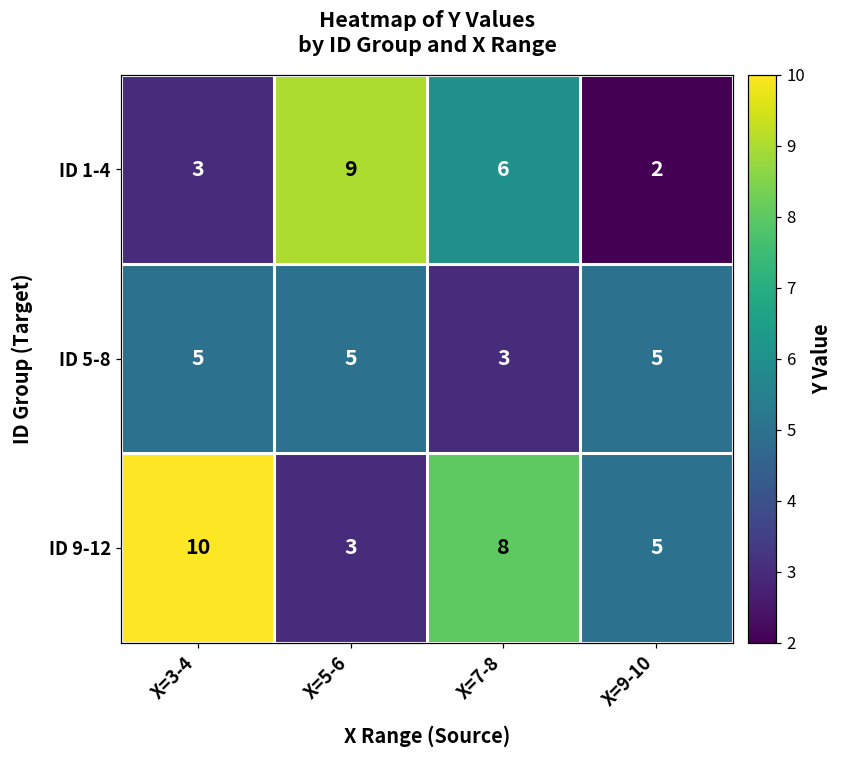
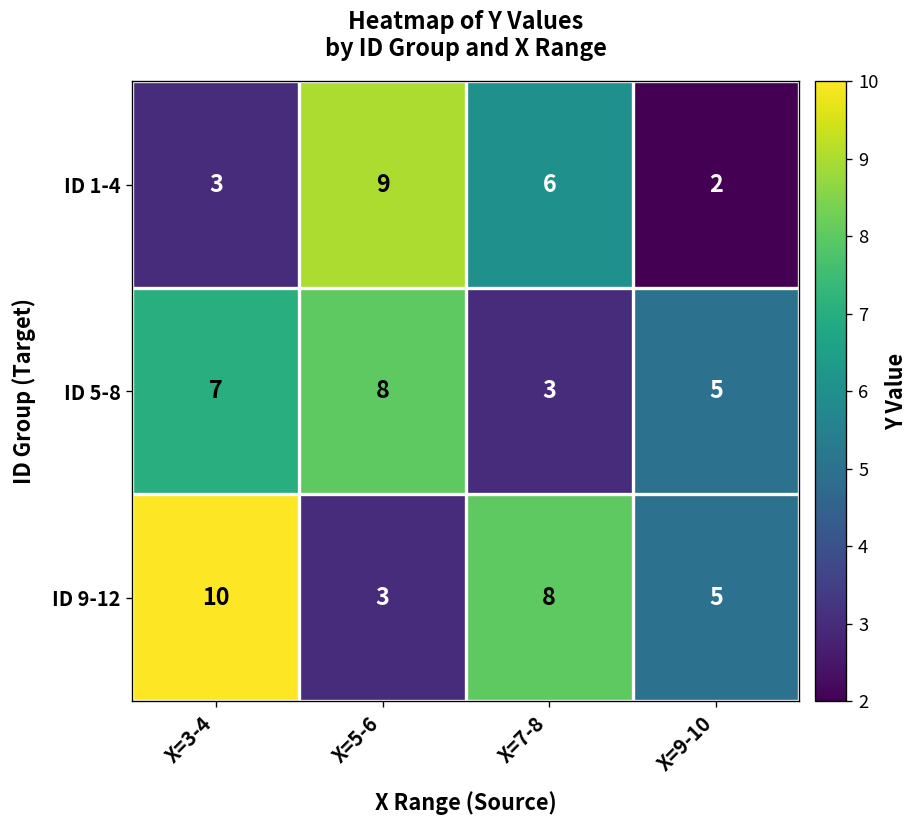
  {
    "ID 1-4": {
      "X=3-4": 3,
      "X=5-6": 9,
      "X=7-8": 6,
      "X=9-10": 2
    },
    "ID 5-8": {
-     "X=3-4": 5,
-     "X=5-6": 5,
+     "X=3-4": 7,
+     "X=5-6": 8,
      "X=7-8": 3,
      "X=9-10": 5
    },
    "ID 9-12": {
      "X=3-4": 10,
      "X=5-6": 3,
      "X=7-8": 8,
      "X=9-10": 5
    }
  }
